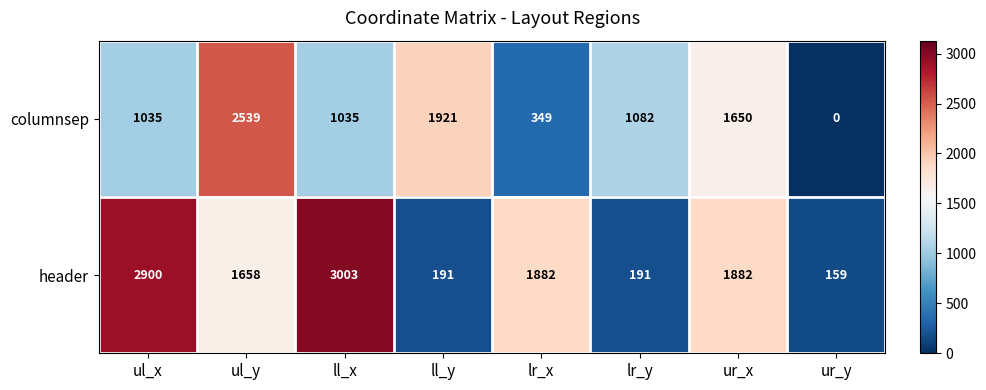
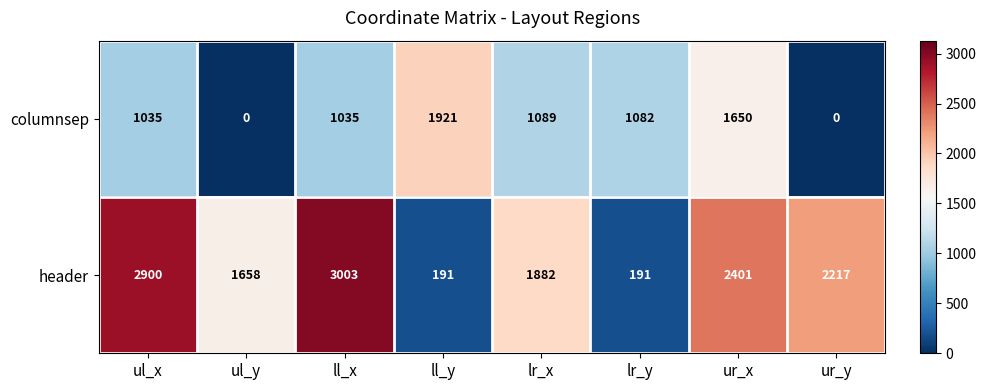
  {
    "columnsep": {
      "ul_x": 1035,
-     "ul_y": 2539,
+     "ul_y": 0,
      "ll_x": 1035,
      "ll_y": 1921,
-     "lr_x": 349,
+     "lr_x": 1089,
      "lr_y": 1082,
      "ur_x": 1650,
      "ur_y": 0
    },
    "header": {
      "ul_x": 2900,
      "ul_y": 1658,
      "ll_x": 3003,
      "ll_y": 191,
      "lr_x": 1882,
      "lr_y": 191,
-     "ur_x": 1882,
-     "ur_y": 159
+     "ur_x": 2401,
+     "ur_y": 2217
    }
  }
